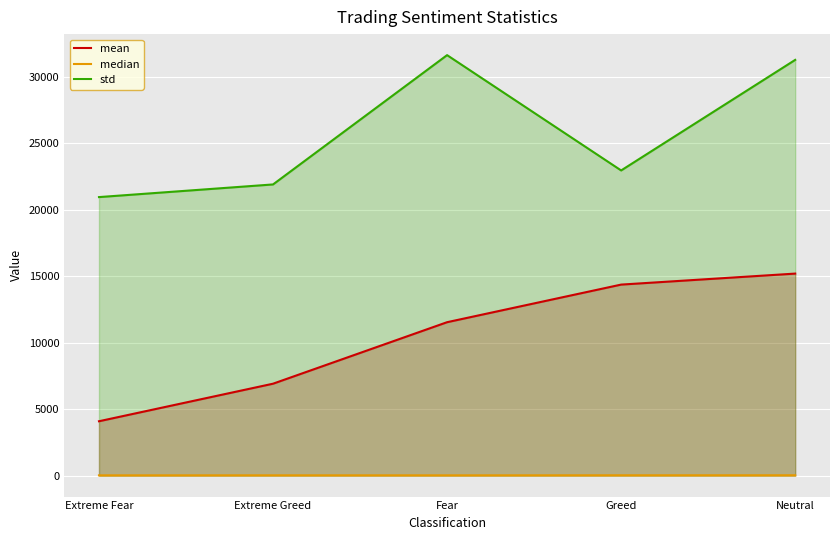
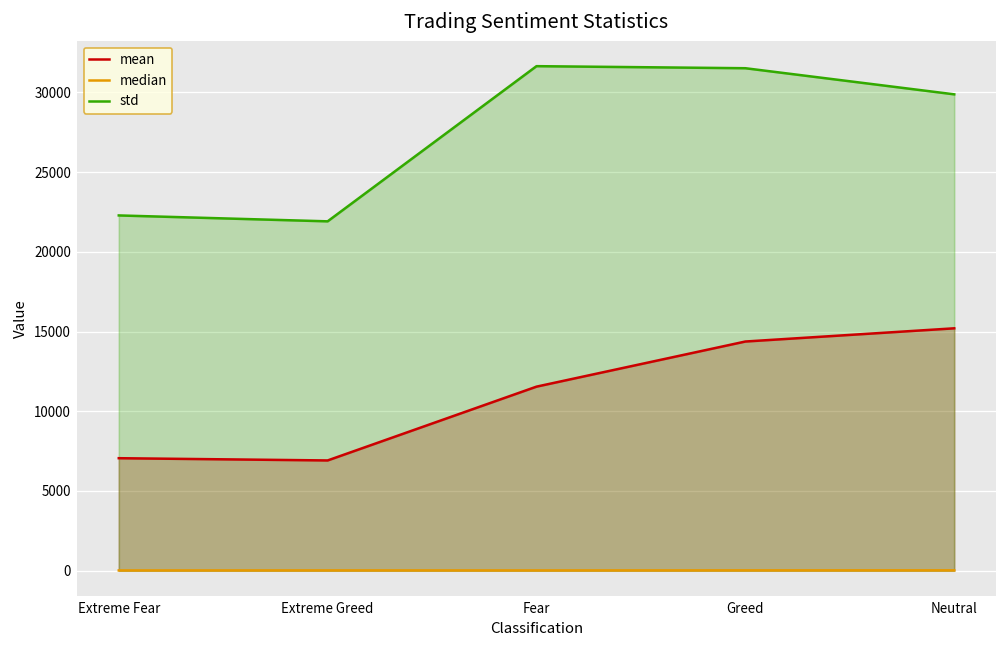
  {
    "mean": {
-     "Extreme Fear": 4100,
+     "Extreme Fear": 7100,
      "Extreme Greed": 6900,
      "Fear": 11500,
      "Greed": 14400,
      "Neutral": 15200
    },
    "median": {
      "Extreme Fear": 0,
      "Extreme Greed": 0,
      "Fear": 0,
      "Greed": 0,
      "Neutral": 0
    },
    "std": {
-     "Extreme Fear": 21000,
+     "Extreme Fear": 22300,
      "Extreme Greed": 21900,
      "Fear": 31600,
-     "Greed": 23000,
-     "Neutral": 31300
+     "Greed": 31500,
+     "Neutral": 29900
    }
  }
